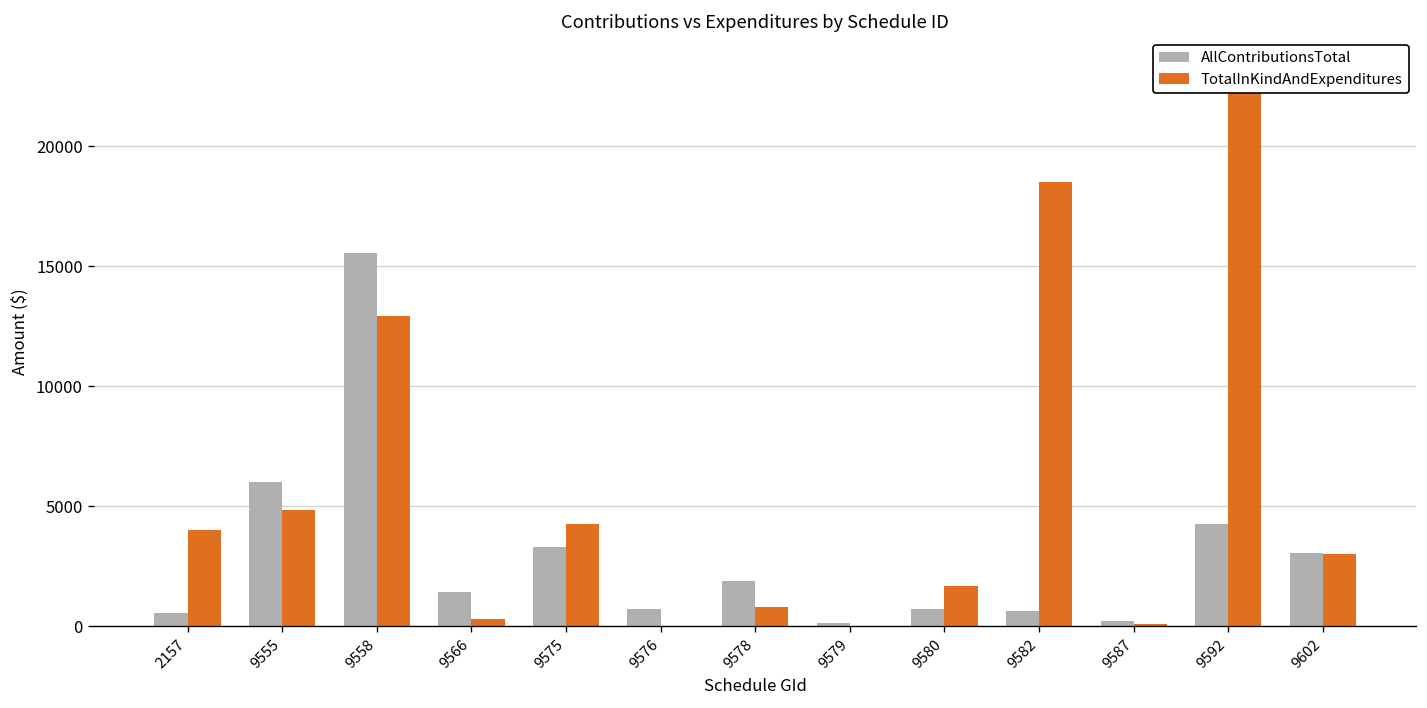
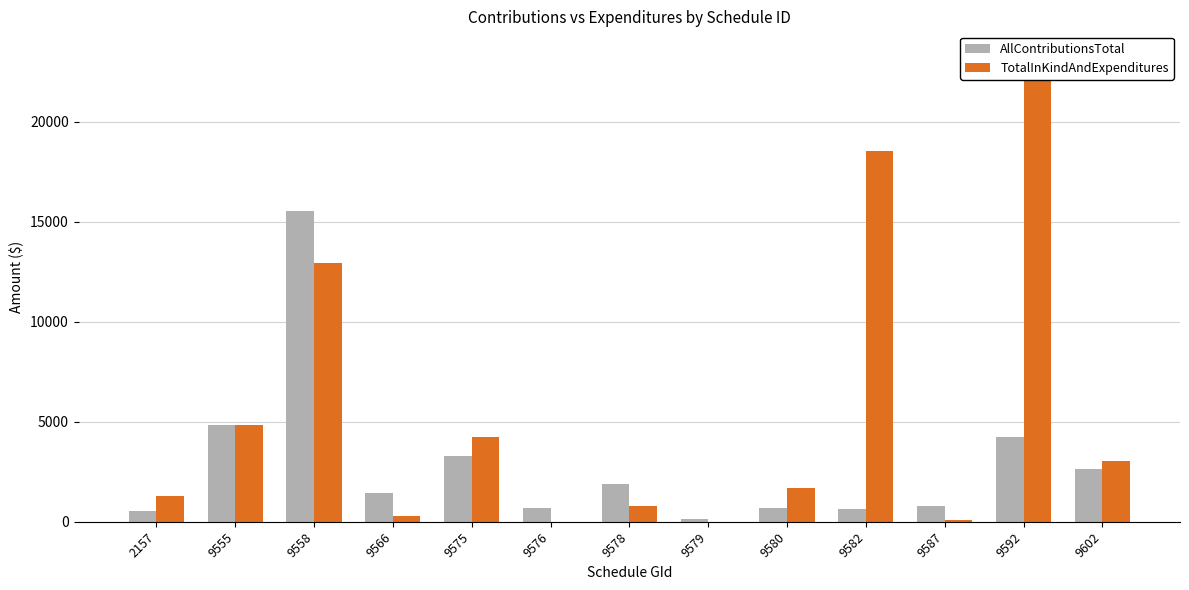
  {
    "AllContributionsTotal": {
      "2157": 600,
-     "9555": 6000,
+     "9555": 4800,
      "9558": 15500,
      "9566": 1400,
      "9575": 3300,
      "9576": 700,
      "9578": 1900,
      "9579": 200,
      "9580": 700,
      "9582": 600,
-     "9587": 200,
+     "9587": 800,
      "9592": 4300,
-     "9602": 3000
+     "9602": 2600
    },
    "TotalInKindAndExpenditures": {
-     "2157": 4000,
+     "2157": 1300,
      "9555": 4800,
      "9558": 12900,
      "9566": 300,
      "9575": 4200,
      "9576": 0,
      "9578": 800,
      "9579": 0,
      "9580": 1700,
      "9582": 18500,
      "9602": 3000
    }
  }
